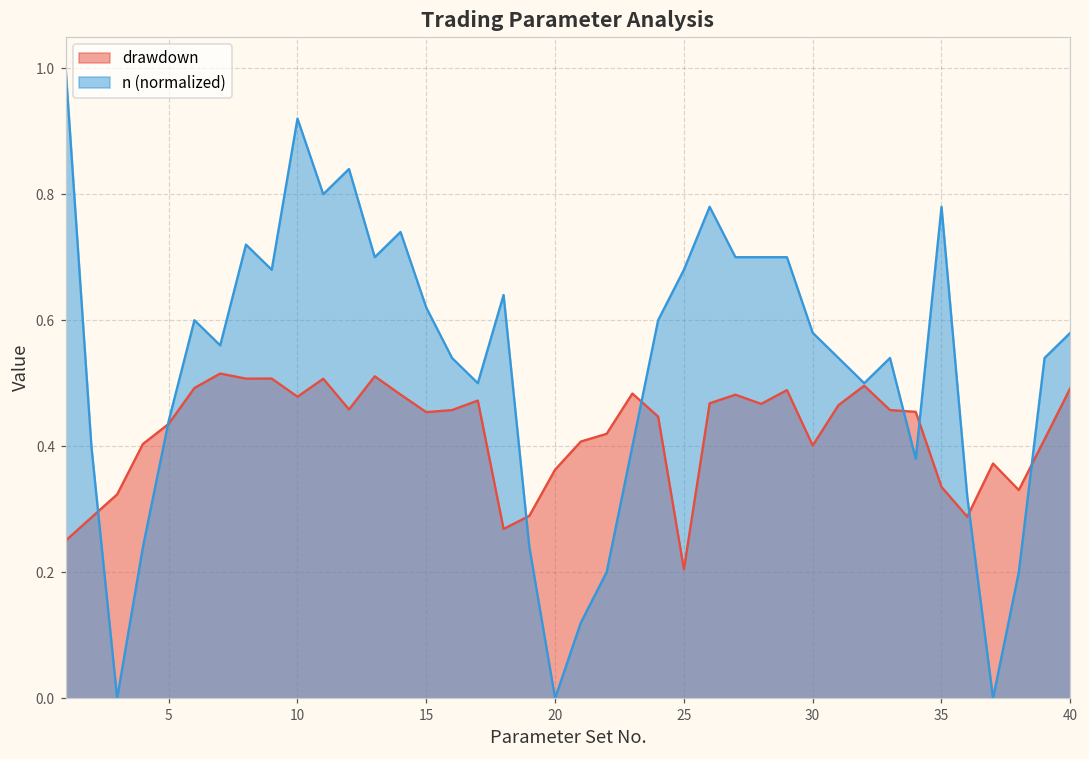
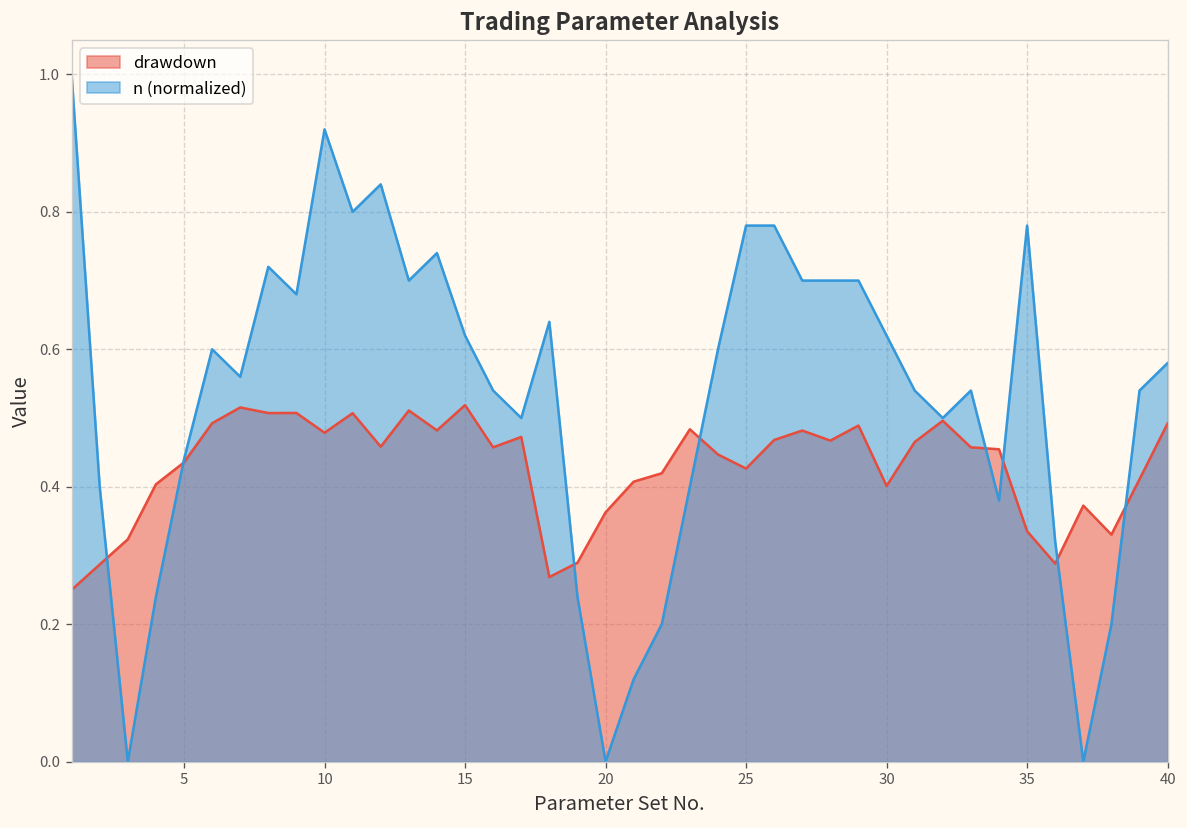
  {
    "drawdown": {
      "5": 0.44,
      "10": 0.48,
-     "15": 0.45,
+     "15": 0.52,
      "20": 0.36,
-     "25": 0.20,
+     "25": 0.43,
      "30": 0.40,
      "35": 0.34,
      "40": 0.49
    },
    "n (normalized)": {
      "5": 0.44,
      "10": 0.92,
      "15": 0.62,
      "20": 0.00,
-     "25": 0.68,
-     "30": 0.58,
+     "25": 0.78,
+     "30": 0.62,
      "35": 0.78,
      "40": 0.58
    }
  }
